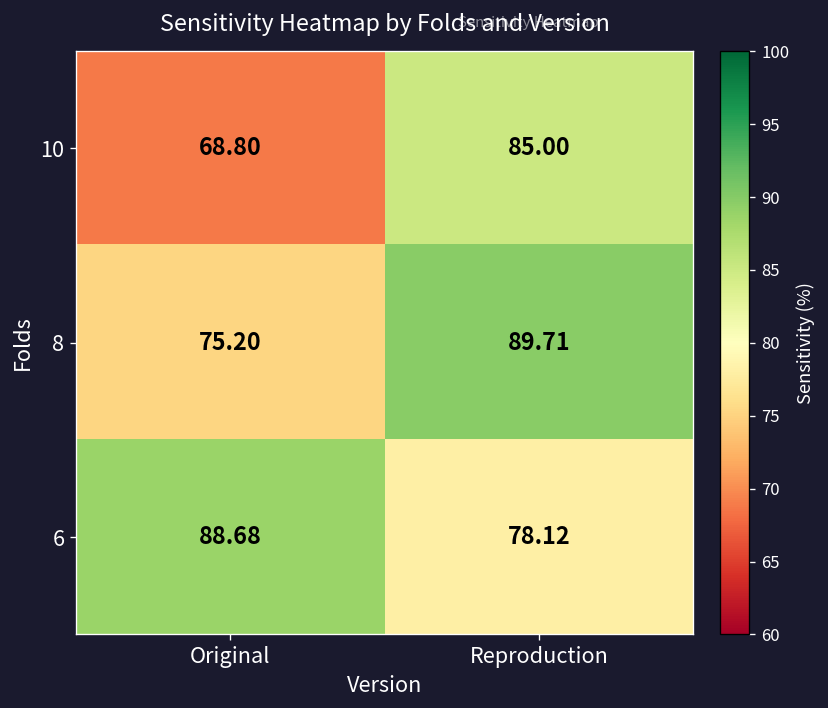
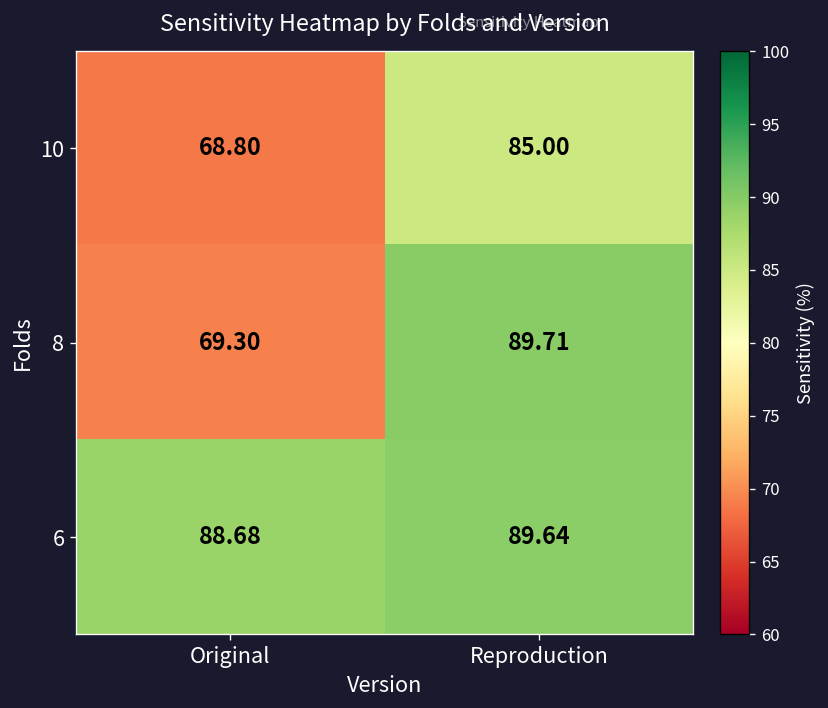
  {
    "10": {
      "Original": 68.80,
      "Reproduction": 85.00
    },
    "8": {
-     "Original": 75.20,
+     "Original": 69.30,
      "Reproduction": 89.71
    },
    "6": {
      "Original": 88.68,
-     "Reproduction": 78.12
+     "Reproduction": 89.64
    }
  }
